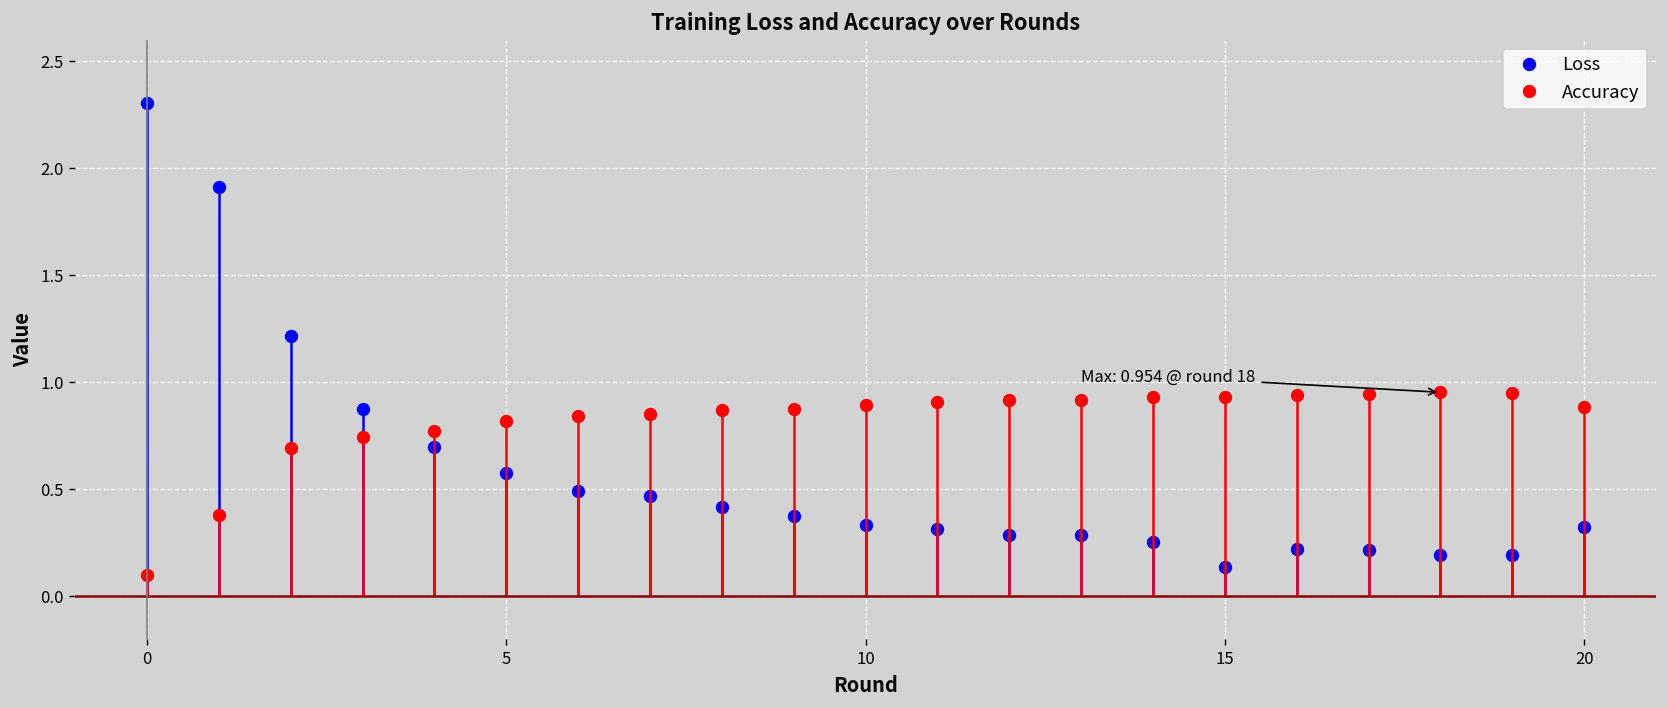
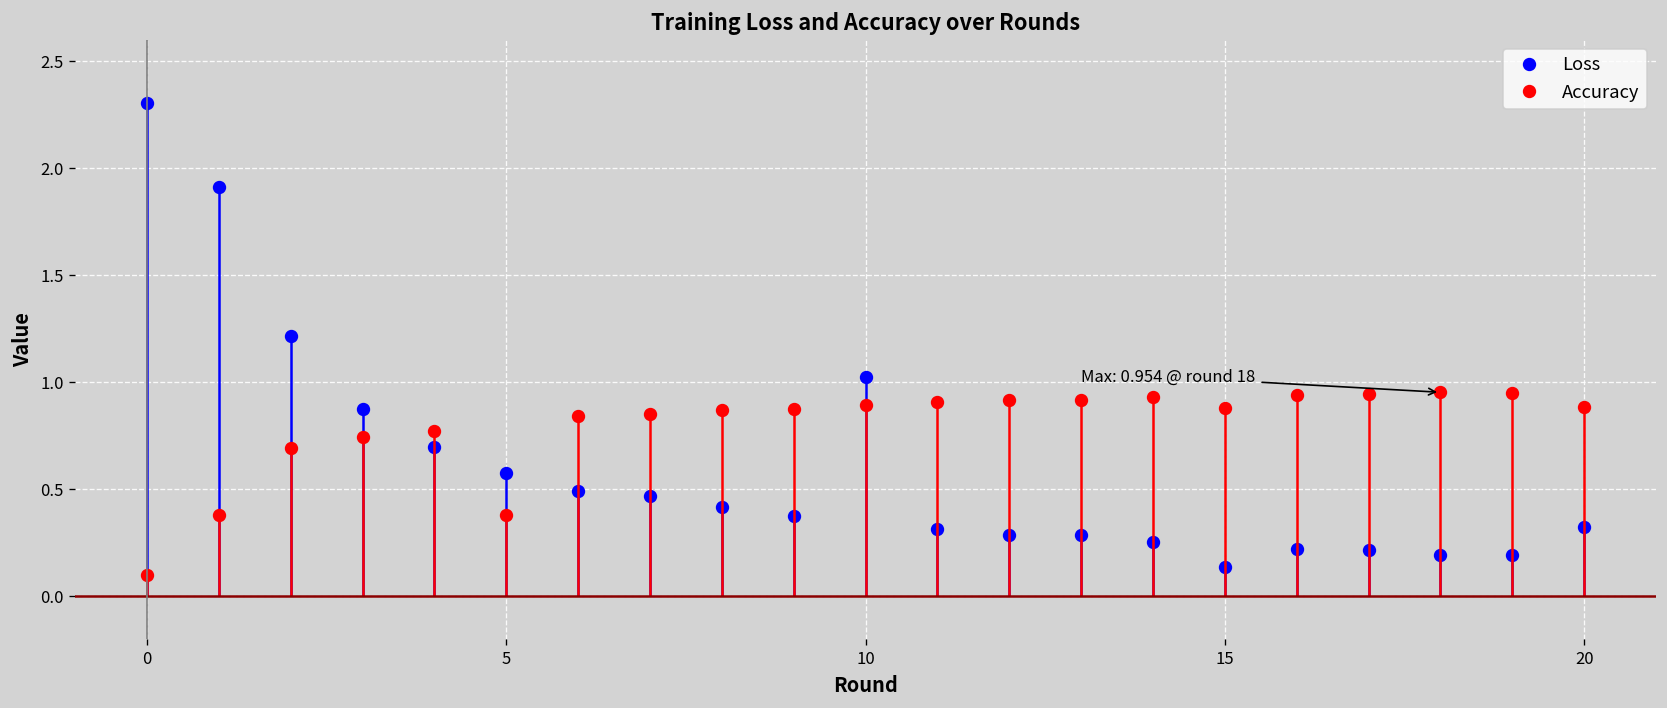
  {
    "Loss": {
      "0": 2.31,
      "5": 0.58,
-     "10": 0.33,
+     "10": 1.02,
      "15": 0.14,
      "20": 0.32
    },
    "Accuracy": {
      "0": 0.10,
-     "5": 0.82,
+     "5": 0.38,
      "10": 0.90,
-     "15": 0.93,
+     "15": 0.88,
      "20": 0.89
    }
  }
